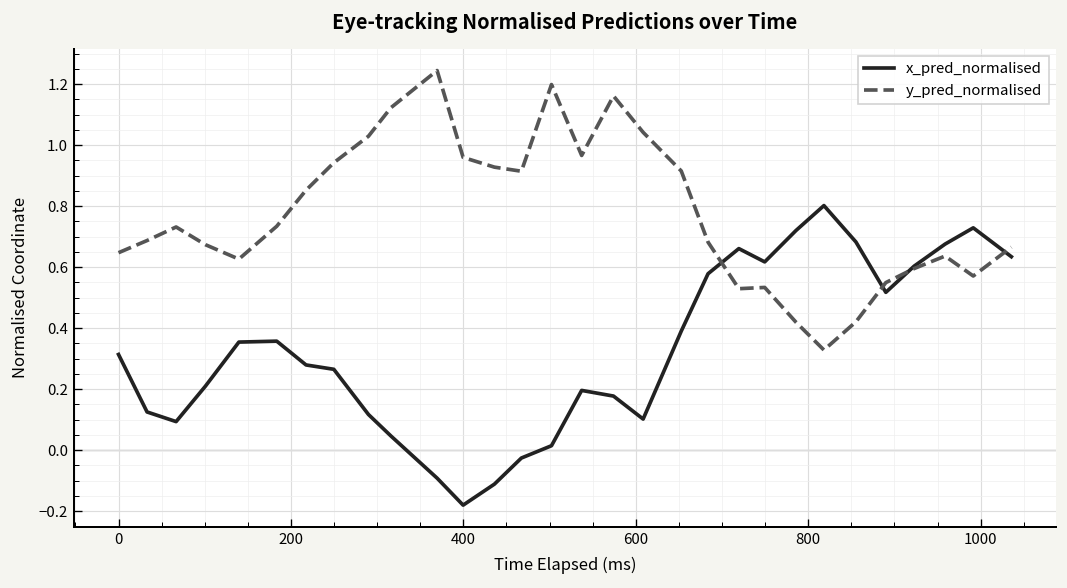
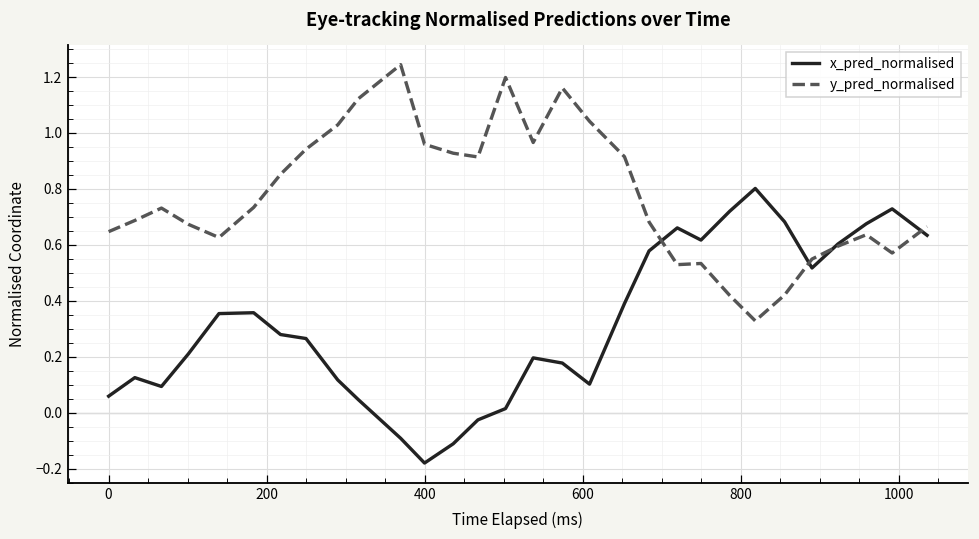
  {
    "x_pred_normalised": {
-     "0": 0.31,
+     "0": 0.06,
      "400": -0.18
    },
    "y_pred_normalised": {
      "0": 0.65,
      "400": 0.96
    }
  }
